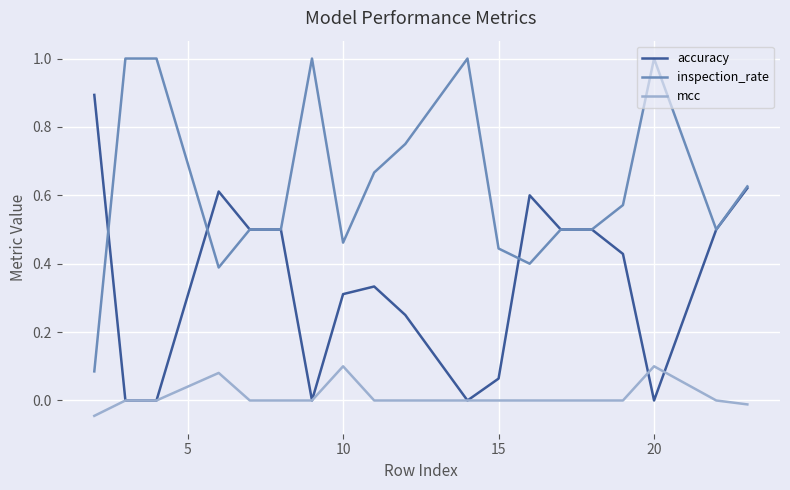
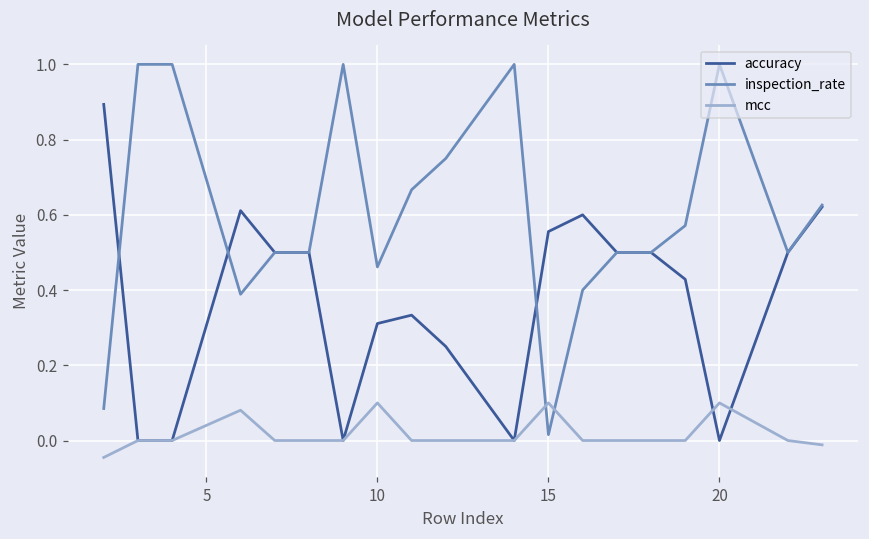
  {
    "accuracy": {
      "10": 0.31,
-     "15": 0.06,
+     "15": 0.56,
      "20": 0.00
    },
    "inspection_rate": {
      "10": 0.46,
-     "15": 0.44
+     "15": 0.02
    },
    "mcc": {
      "10": 0.1,
-     "15": 0.0,
+     "15": 0.1,
      "20": 0.1
    }
  }
